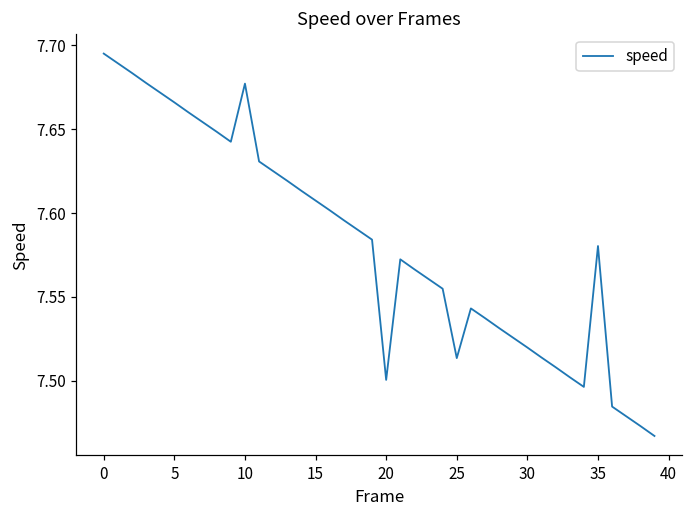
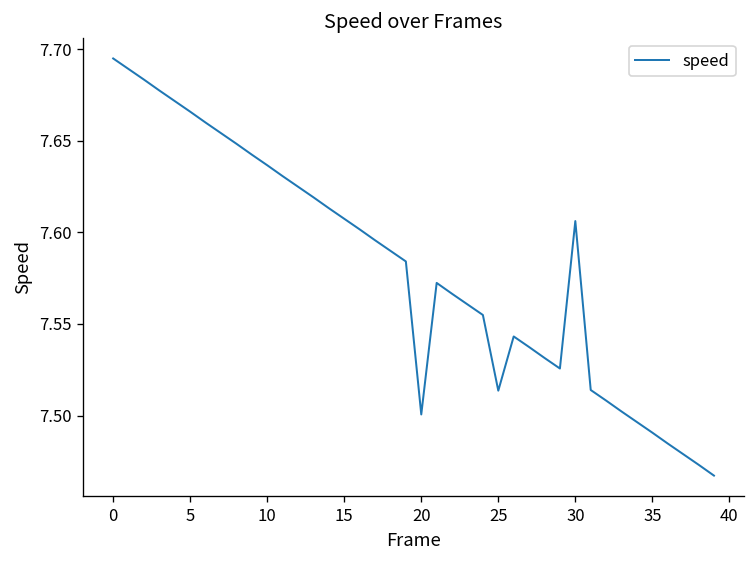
  {
    "0": 7.695,
    "5": 7.666,
-   "10": 7.677,
+   "10": 7.637,
    "15": 7.607,
    "20": 7.501,
    "25": 7.514,
-   "30": 7.520,
-   "35": 7.580
+   "30": 7.606,
+   "35": 7.491
  }
